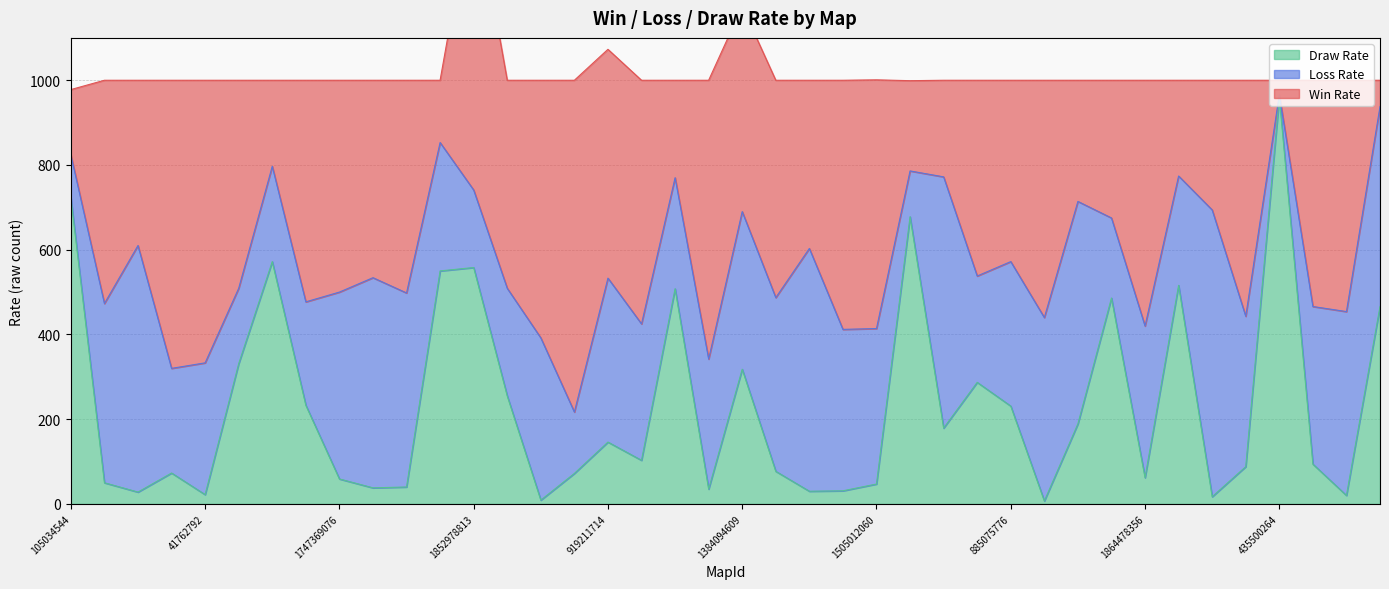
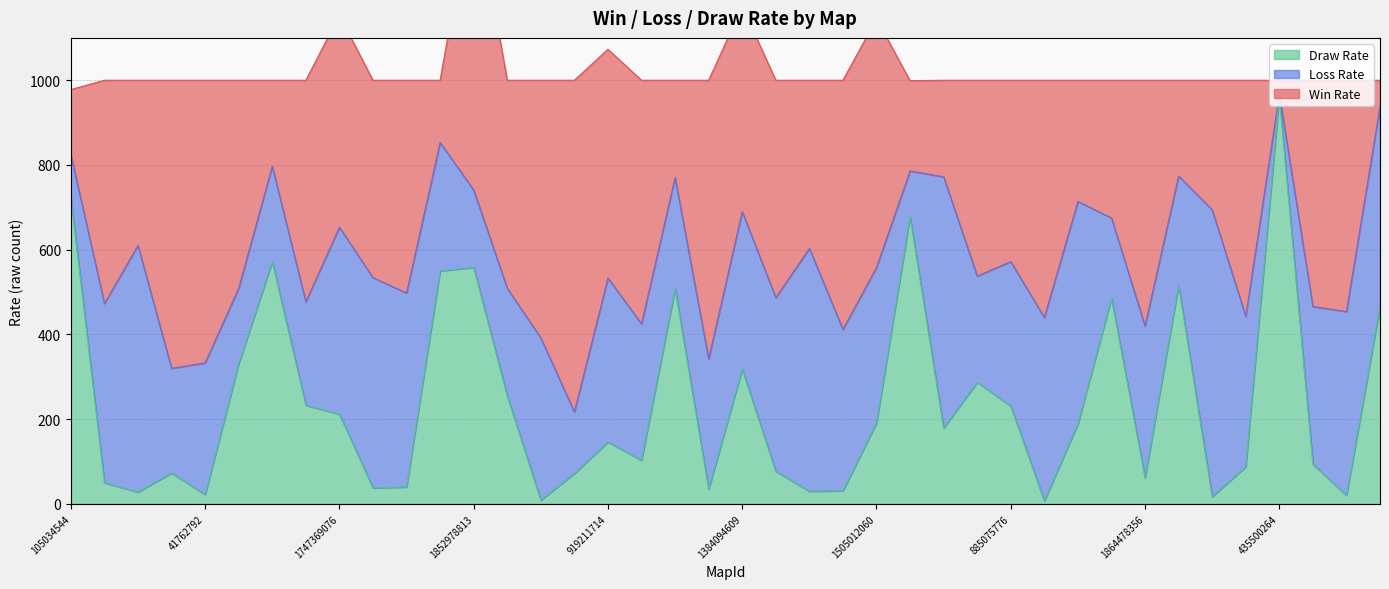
  {
    "Draw Rate": {
      "105034544": 720,
      "41762792": 20,
-     "1747369076": 60,
+     "1747369076": 210,
      "1852978813": 560,
      "919211714": 150,
      "1384094609": 320,
-     "1505012060": 50,
+     "1505012060": 190,
      "885075776": 230,
      "1864478356": 60
    },
    "Loss Rate": {
      "105034544": 100,
      "41762792": 310,
      "1747369076": 440,
      "1852978813": 180,
      "919211714": 390,
      "1384094609": 370,
      "1505012060": 370,
      "885075776": 340,
      "1864478356": 360
    },
    "Win Rate": {
      "105034544": 150,
      "41762792": 670,
      "919211714": 540,
      "885075776": 430,
      "1864478356": 580
    }
  }
